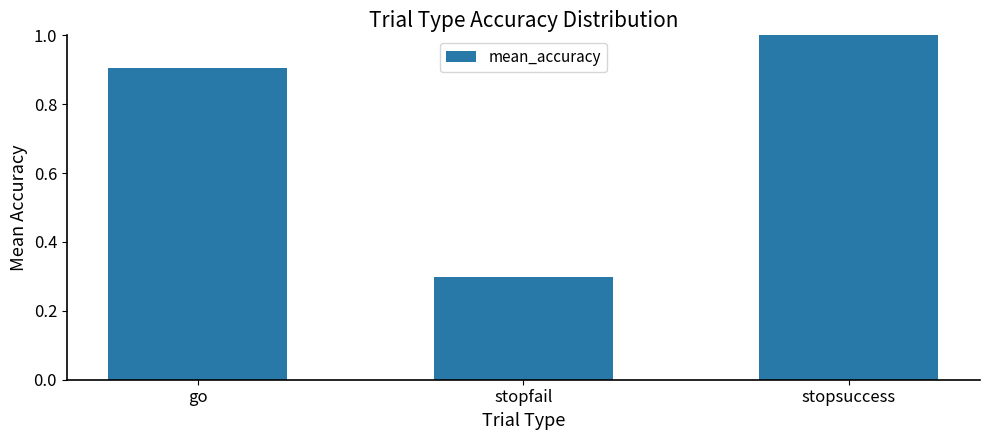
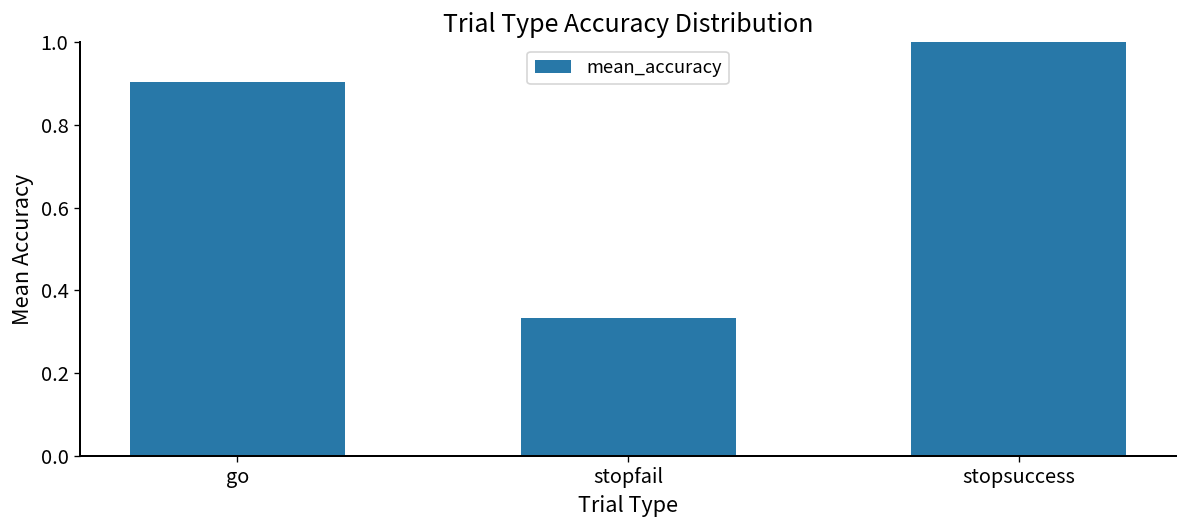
  {
    "go": 0.90,
-   "stopfail": 0.30,
+   "stopfail": 0.33,
    "stopsuccess": 1.00
  }
